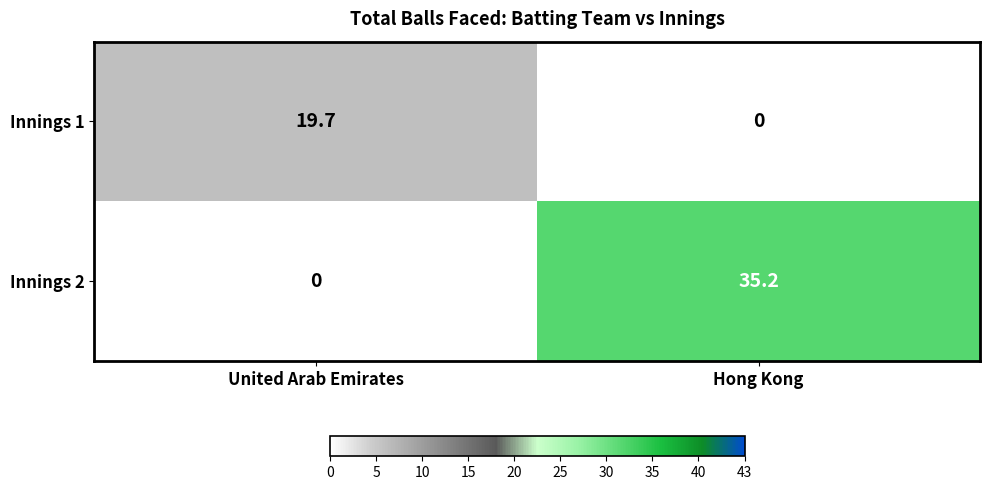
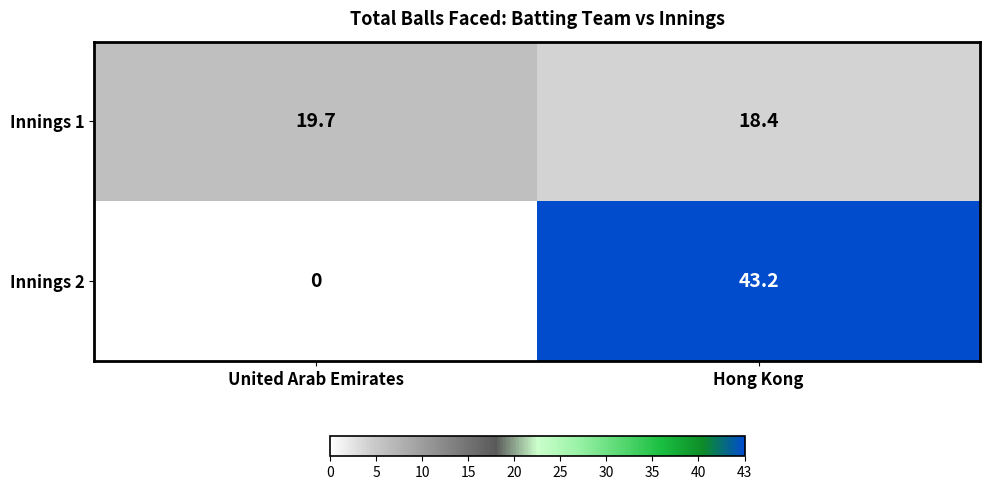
  {
    "Innings 1": {
      "United Arab Emirates": 19.7,
-     "Hong Kong": 0
+     "Hong Kong": 18.4
    },
    "Innings 2": {
      "United Arab Emirates": 0,
-     "Hong Kong": 35.2
+     "Hong Kong": 43.2
    }
  }
